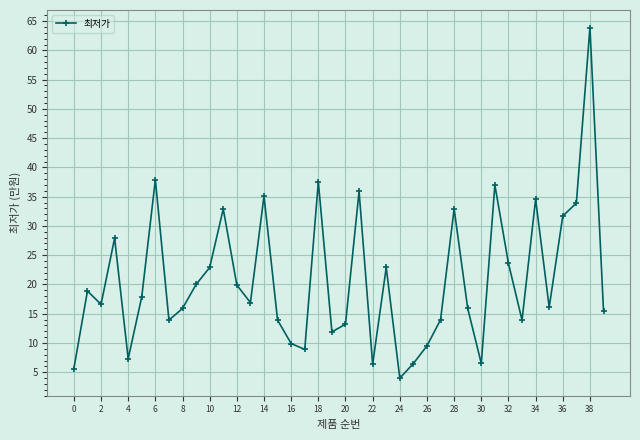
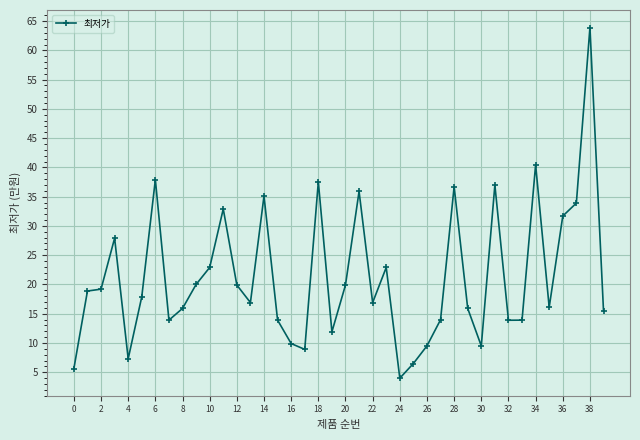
  {
    "0": 6,
-   "2": 17,
+   "2": 19,
    "4": 7,
    "6": 38,
    "8": 16,
    "10": 23,
    "12": 20,
    "14": 35,
    "16": 10,
    "18": 38,
-   "20": 13,
-   "22": 6,
+   "20": 20,
+   "22": 17,
    "24": 4,
    "26": 10,
-   "28": 33,
-   "30": 6,
-   "32": 24,
-   "34": 35,
+   "28": 37,
+   "30": 9,
+   "32": 14,
+   "34": 40,
    "36": 32,
    "38": 64
  }
